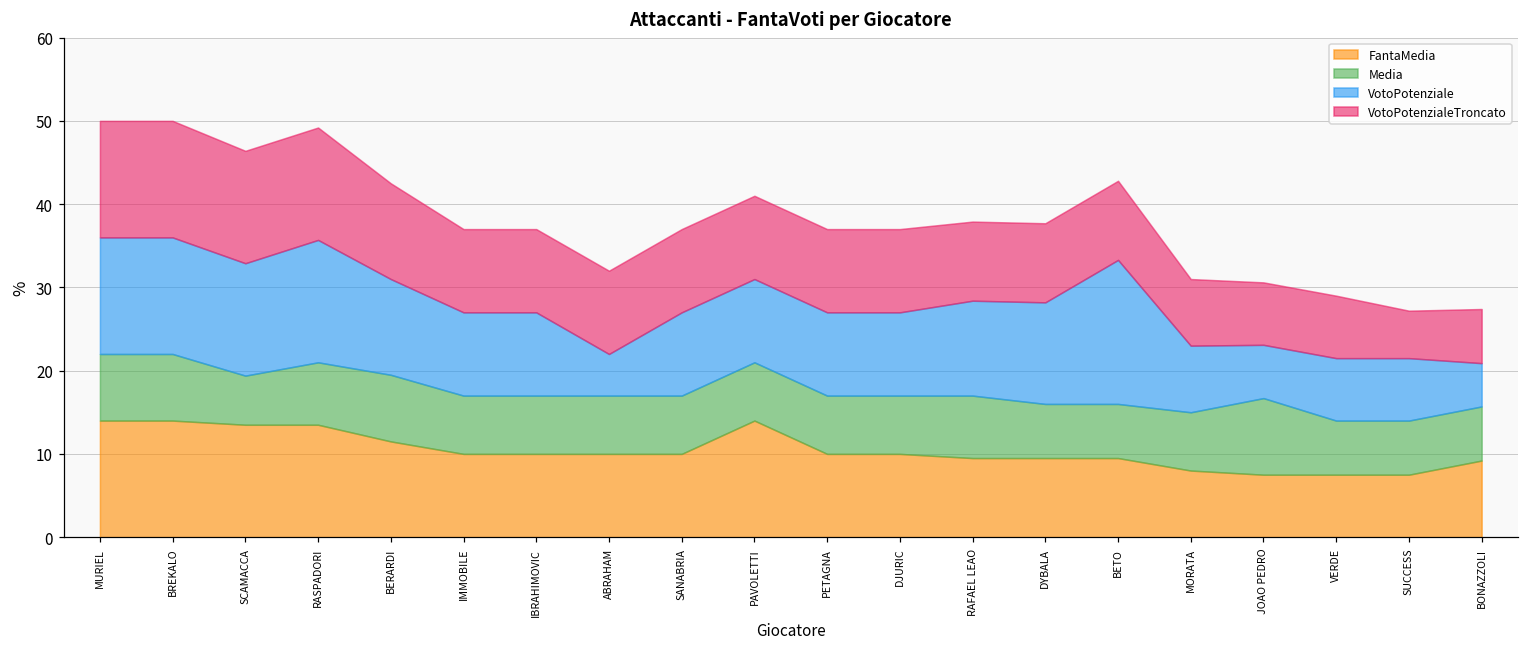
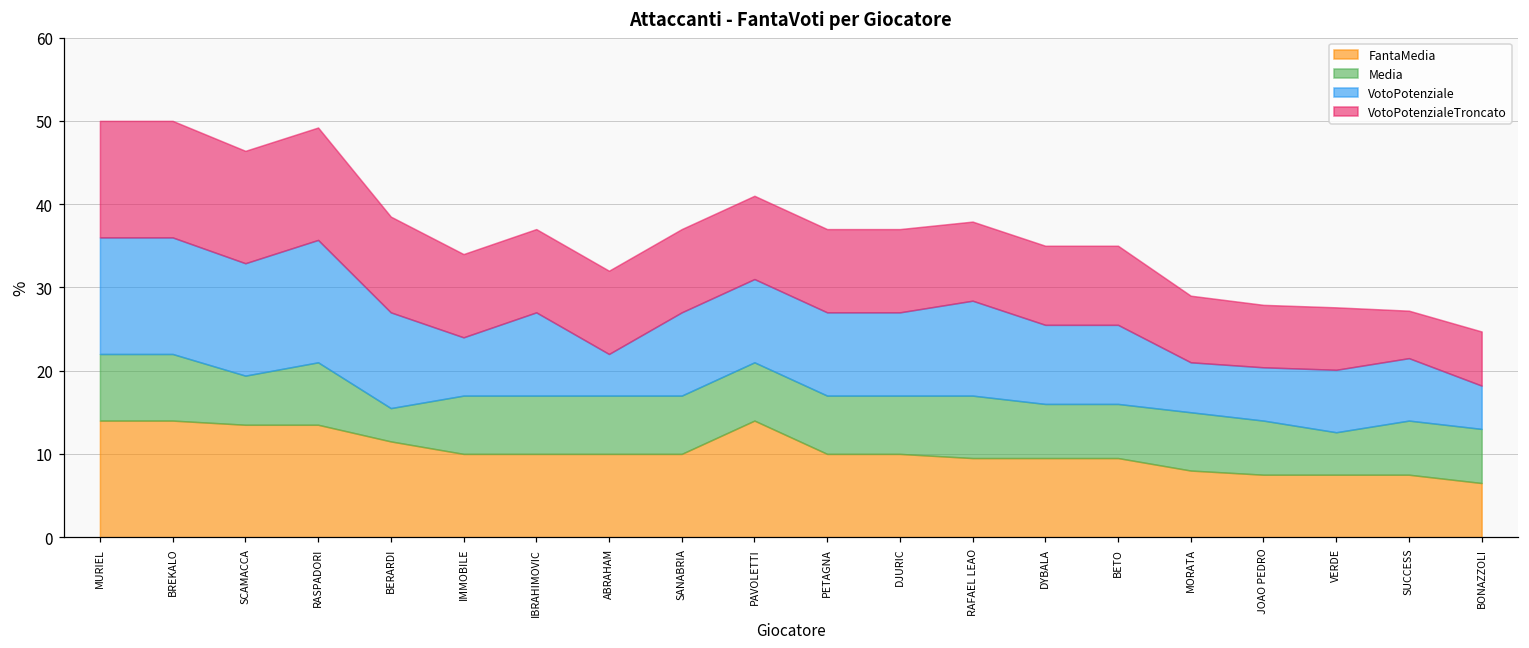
  {
    "FantaMedia": {
      "MURIEL": 14,
      "BREKALO": 14,
      "SCAMACCA": 14,
      "RASPADORI": 14,
      "BERARDI": 12,
      "IMMOBILE": 10,
      "IBRAHIMOVIC": 10,
      "ABRAHAM": 10,
      "SANABRIA": 10,
      "PAVOLETTI": 14,
      "PETAGNA": 10,
      "DJURIC": 10,
      "RAFAEL LEAO": 10,
      "DYBALA": 10,
      "BETO": 10,
      "MORATA": 8,
      "JOAO PEDRO": 8,
      "VERDE": 8,
      "SUCCESS": 8,
-     "BONAZZOLI": 9
+     "BONAZZOLI": 7
    },
    "Media": {
      "MURIEL": 8,
      "BREKALO": 8,
      "SCAMACCA": 6,
      "RASPADORI": 8,
-     "BERARDI": 8,
+     "BERARDI": 4,
      "IMMOBILE": 7,
      "IBRAHIMOVIC": 7,
      "ABRAHAM": 7,
      "SANABRIA": 7,
      "PAVOLETTI": 7,
      "PETAGNA": 7,
      "DJURIC": 7,
      "RAFAEL LEAO": 8,
      "DYBALA": 7,
      "BETO": 7,
      "MORATA": 7,
-     "JOAO PEDRO": 9,
-     "VERDE": 7,
+     "JOAO PEDRO": 7,
+     "VERDE": 5,
      "SUCCESS": 7,
      "BONAZZOLI": 7
    },
    "VotoPotenziale": {
      "MURIEL": 14,
      "BREKALO": 14,
      "SCAMACCA": 14,
      "RASPADORI": 15,
      "BERARDI": 12,
-     "IMMOBILE": 10,
+     "IMMOBILE": 7,
      "IBRAHIMOVIC": 10,
      "ABRAHAM": 5,
      "SANABRIA": 10,
      "PAVOLETTI": 10,
      "PETAGNA": 10,
      "DJURIC": 10,
      "RAFAEL LEAO": 11,
-     "DYBALA": 12,
-     "BETO": 17,
-     "MORATA": 8,
+     "DYBALA": 10,
+     "BETO": 10,
+     "MORATA": 6,
      "JOAO PEDRO": 6,
      "VERDE": 8,
      "SUCCESS": 8,
      "BONAZZOLI": 5
    },
    "VotoPotenzialeTroncato": {
      "MURIEL": 14,
      "BREKALO": 14,
      "SCAMACCA": 14,
      "RASPADORI": 14,
      "BERARDI": 12,
      "IMMOBILE": 10,
      "IBRAHIMOVIC": 10,
      "ABRAHAM": 10,
      "SANABRIA": 10,
      "PAVOLETTI": 10,
      "PETAGNA": 10,
      "DJURIC": 10,
      "RAFAEL LEAO": 10,
      "DYBALA": 10,
      "BETO": 10,
      "MORATA": 8,
      "JOAO PEDRO": 8,
      "VERDE": 8,
      "SUCCESS": 6,
      "BONAZZOLI": 7
    }
  }
